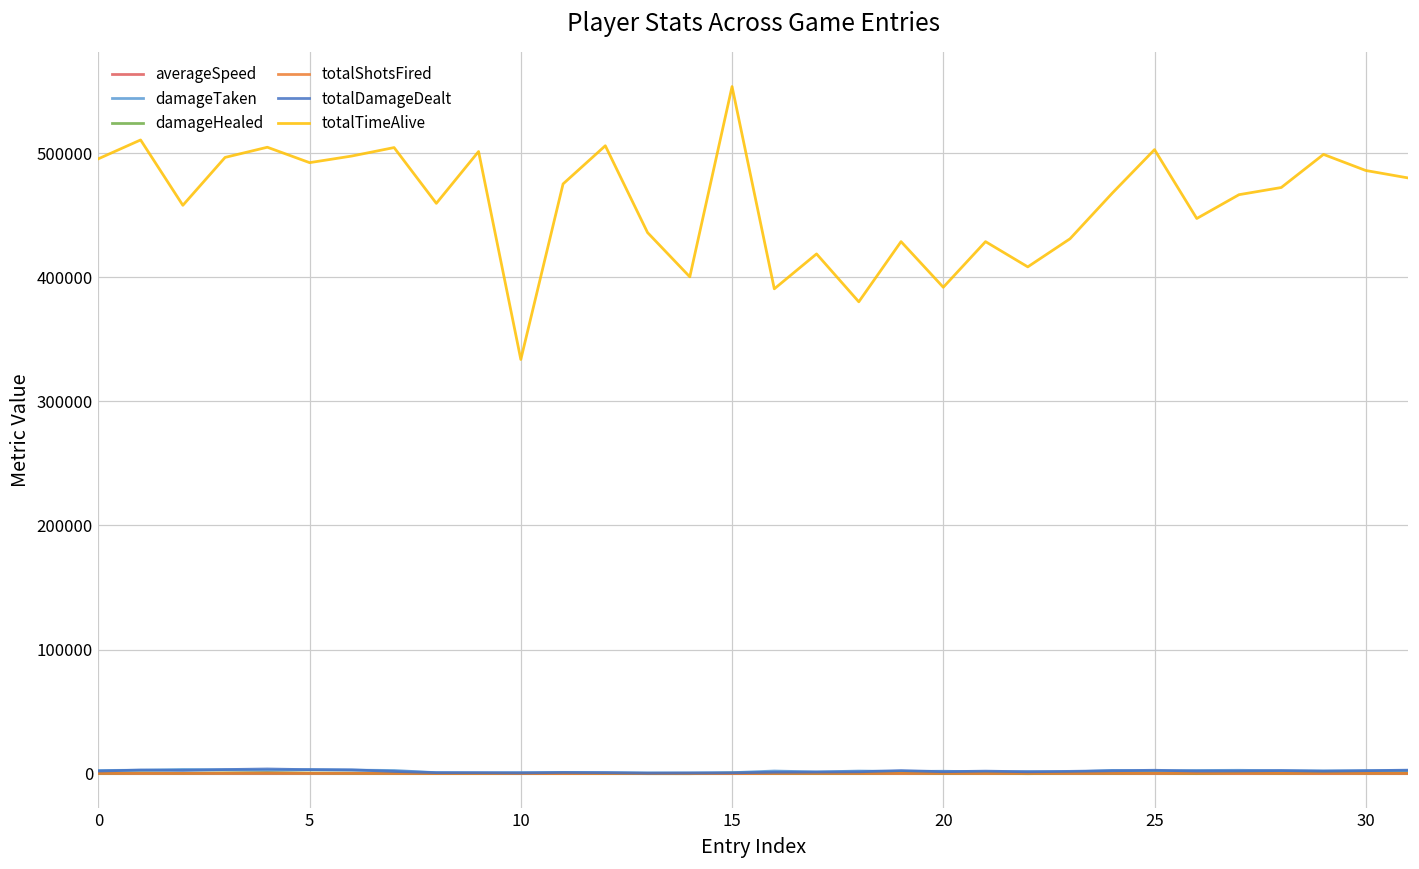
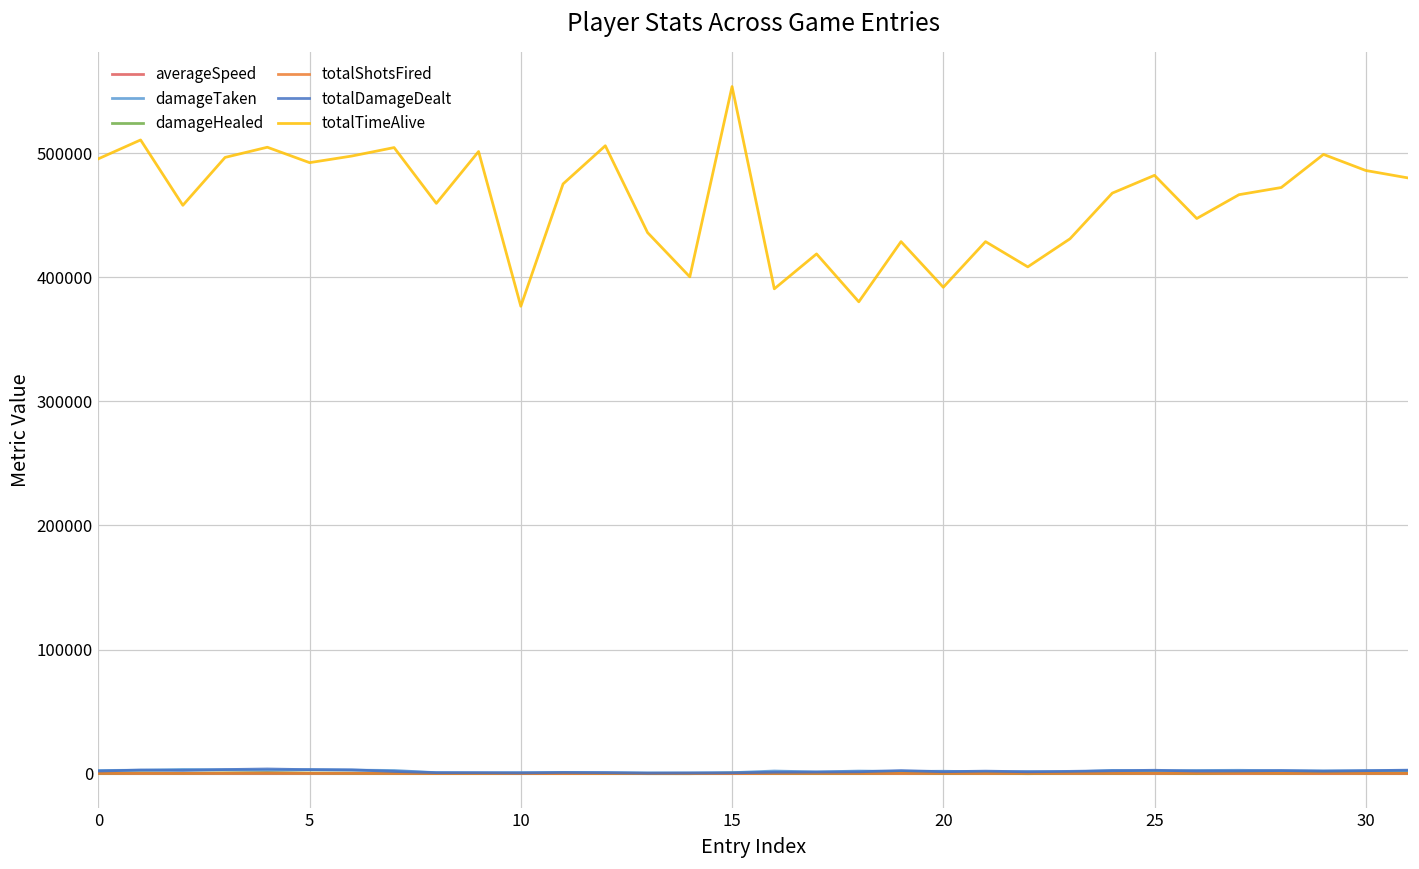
  {
    "totalTimeAlive": {
      "0": 495000,
      "5": 492000,
-     "10": 334000,
+     "10": 377000,
      "15": 554000,
      "20": 392000,
-     "25": 503000,
+     "25": 482000,
      "30": 486000
    }
  }
